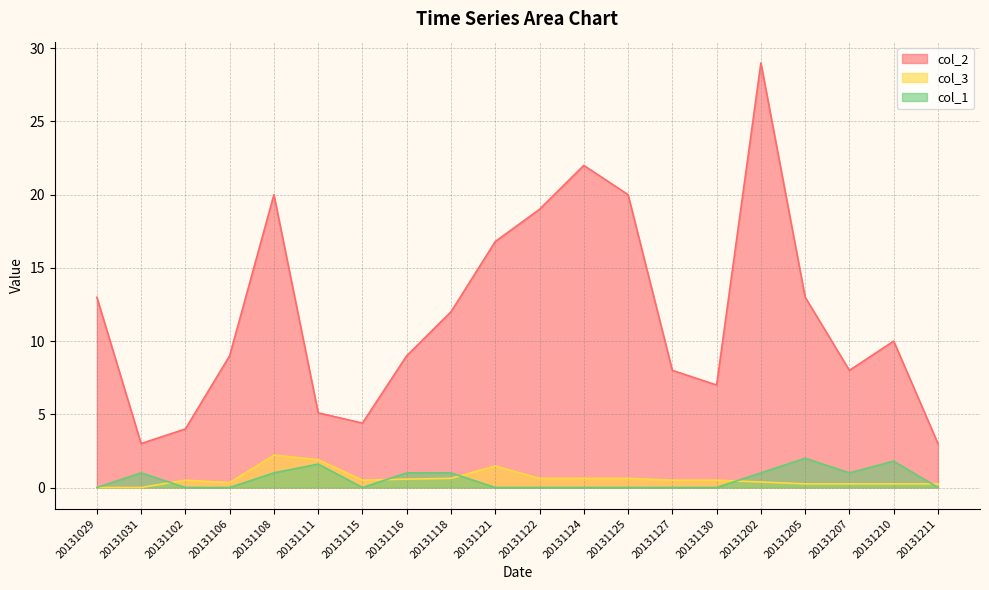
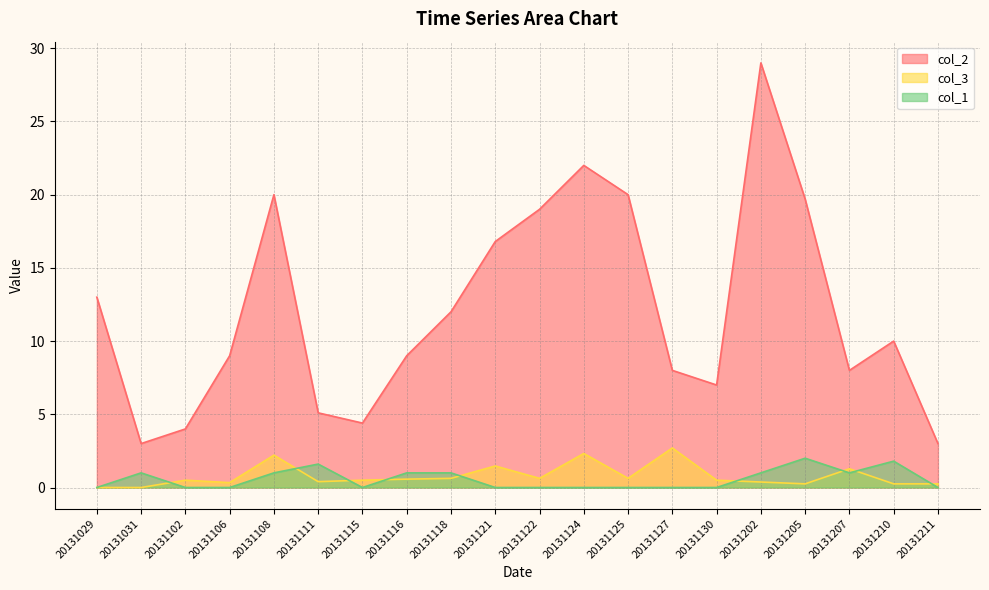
  {
    "col_2": {
      "20131029": 13.0,
      "20131031": 3.0,
      "20131102": 4.0,
      "20131106": 9.0,
      "20131108": 20.0,
      "20131111": 5.1,
      "20131115": 4.4,
      "20131116": 9.0,
      "20131118": 12.0,
      "20131121": 16.8,
      "20131122": 19.0,
      "20131124": 22.0,
      "20131125": 20.0,
      "20131127": 8.0,
      "20131130": 7.0,
      "20131202": 29.0,
-     "20131205": 13.0,
+     "20131205": 19.7,
      "20131207": 8.0,
      "20131210": 10.0,
      "20131211": 3.0
    },
    "col_3": {
      "20131031": 0.0,
      "20131102": 0.5,
      "20131106": 0.3,
      "20131108": 2.2,
-     "20131111": 1.9,
+     "20131111": 0.4,
      "20131115": 0.5,
      "20131116": 0.6,
      "20131118": 0.6,
      "20131121": 1.5,
      "20131122": 0.6,
-     "20131124": 0.6,
+     "20131124": 2.3,
      "20131125": 0.6,
-     "20131127": 0.5,
+     "20131127": 2.7,
      "20131130": 0.5,
      "20131202": 0.4,
      "20131205": 0.3,
-     "20131207": 0.3,
+     "20131207": 1.3,
      "20131210": 0.3,
      "20131211": 0.3
    },
    "col_1": {
      "20131031": 1.0,
      "20131102": 0.0,
      "20131106": 0.0,
      "20131108": 1.0,
      "20131111": 1.6,
      "20131115": 0.0,
      "20131116": 1.0,
      "20131118": 1.0,
      "20131121": 0.0,
      "20131122": 0.0,
      "20131124": 0.0,
      "20131125": 0.0,
      "20131127": 0.0,
      "20131130": 0.0,
      "20131202": 1.0,
      "20131205": 2.0,
      "20131207": 1.0,
      "20131210": 1.8,
      "20131211": 0.0
    }
  }
